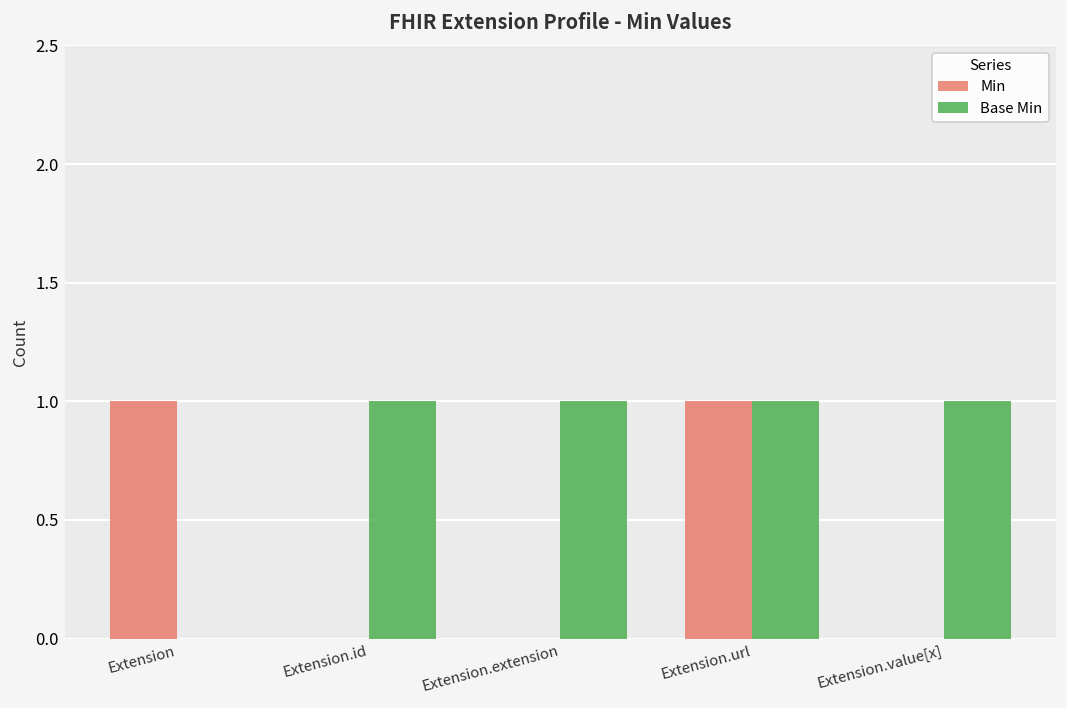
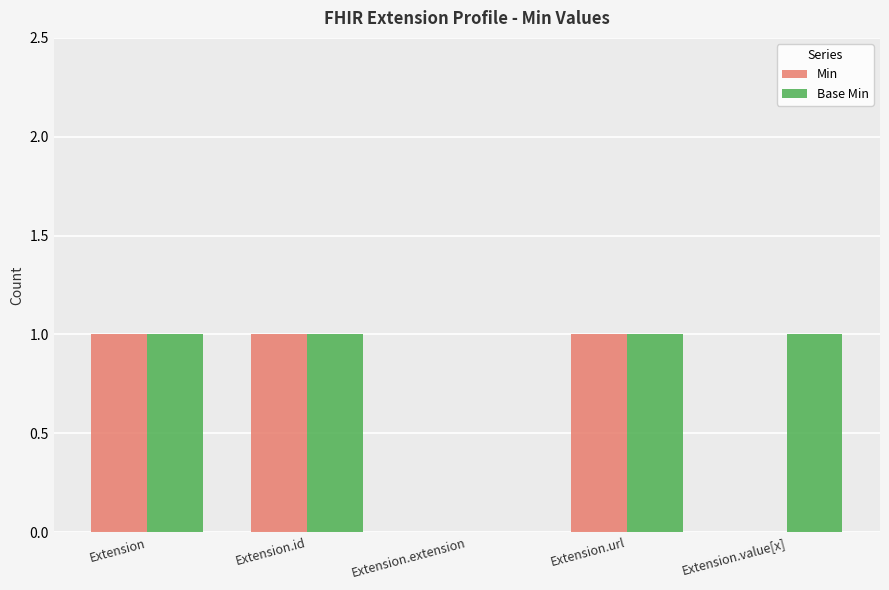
  {
    "Min": {
      "Extension": 1,
-     "Extension.id": 0,
+     "Extension.id": 1,
      "Extension.extension": 0,
      "Extension.url": 1,
      "Extension.value[x]": 0
    },
    "Base Min": {
-     "Extension": 0,
+     "Extension": 1,
      "Extension.id": 1,
-     "Extension.extension": 1,
+     "Extension.extension": 0,
      "Extension.url": 1,
      "Extension.value[x]": 1
    }
  }
